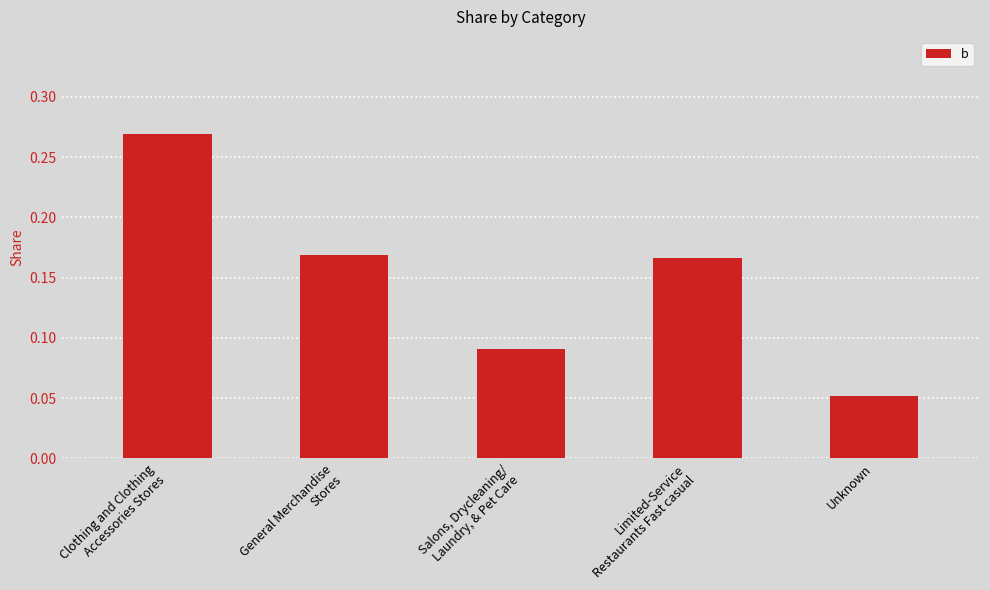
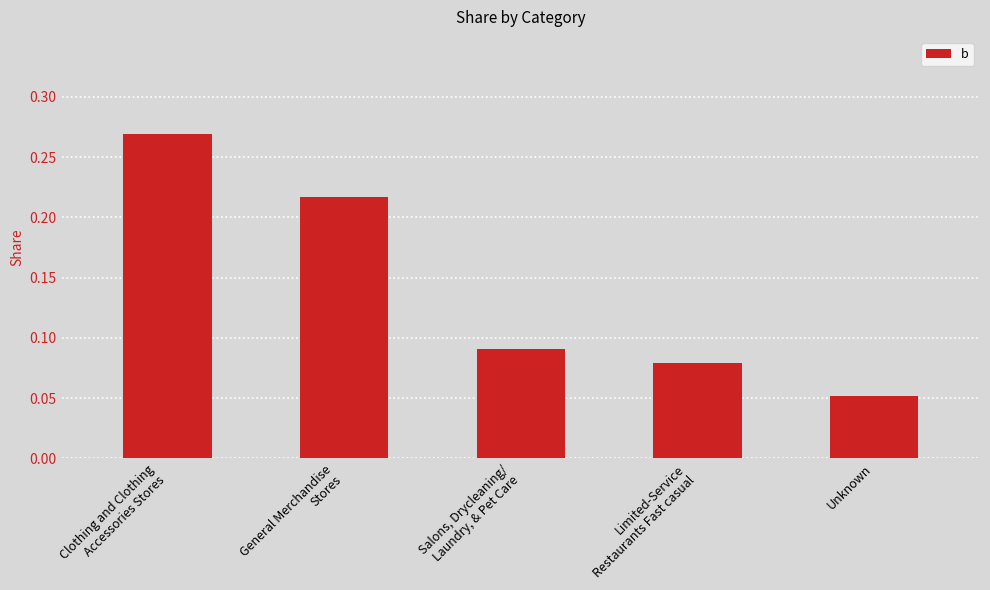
  {
    "Clothing and Clothing Accessories Stores": 0.269,
-   "General Merchandise Stores": 0.169,
+   "General Merchandise Stores": 0.217,
    "Salons, Drycleaning/ Laundry, & Pet Care": 0.091,
-   "Limited-Service Restaurants Fast casual": 0.166,
+   "Limited-Service Restaurants Fast casual": 0.079,
    "Unknown": 0.052
  }
